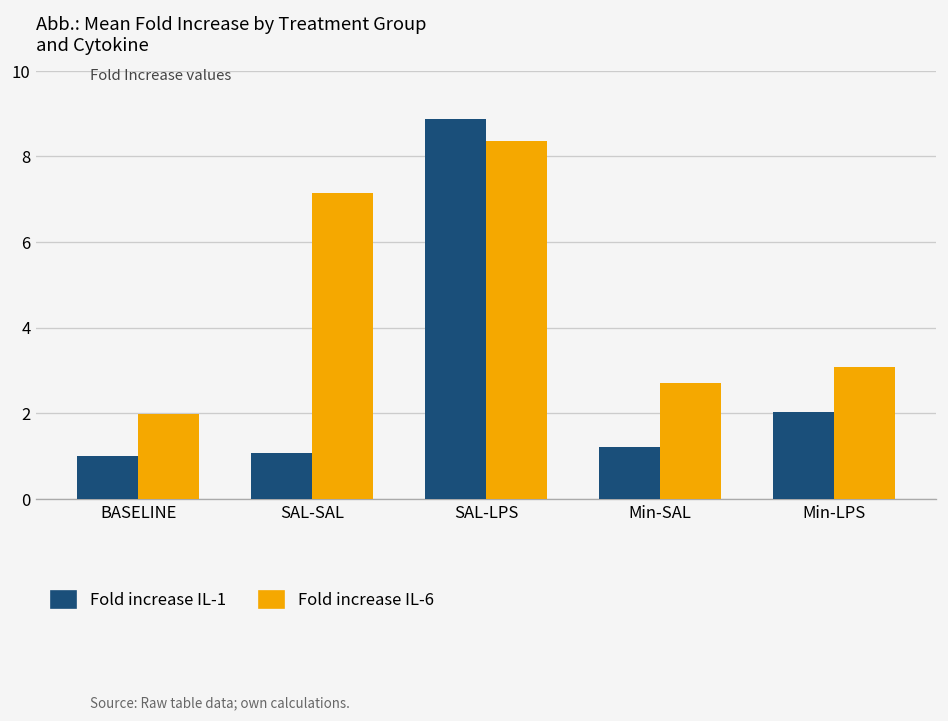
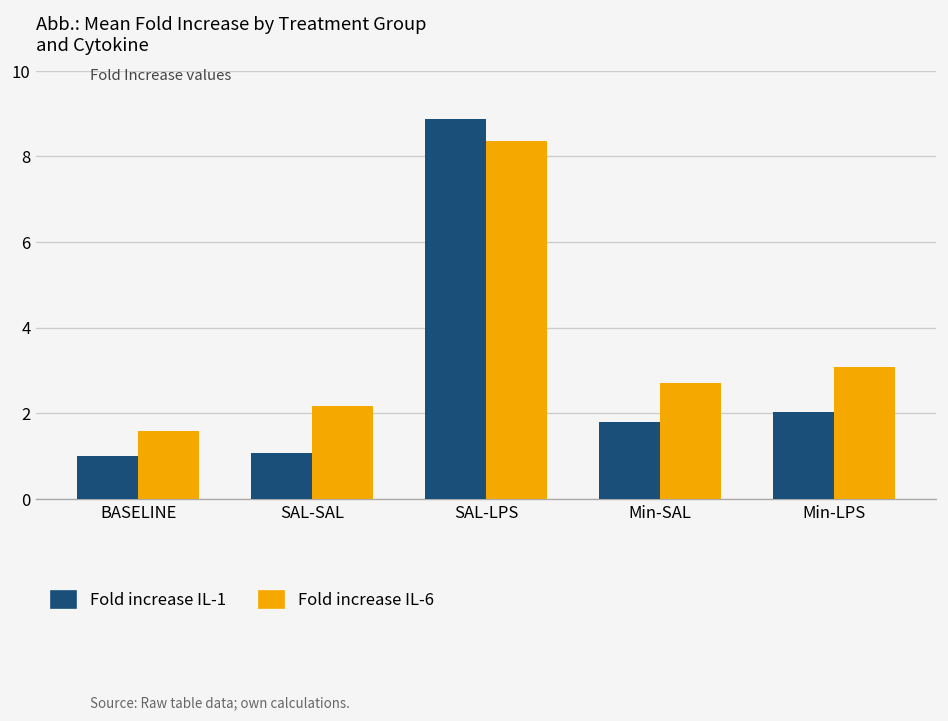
  {
    "Fold increase IL-1": {
      "BASELINE": 1.0,
      "SAL-SAL": 1.1,
      "SAL-LPS": 8.9,
-     "Min-SAL": 1.2,
+     "Min-SAL": 1.8,
      "Min-LPS": 2.0
    },
    "Fold increase IL-6": {
-     "BASELINE": 2.0,
-     "SAL-SAL": 7.1,
+     "BASELINE": 1.6,
+     "SAL-SAL": 2.2,
      "SAL-LPS": 8.4,
      "Min-SAL": 2.7,
      "Min-LPS": 3.1
    }
  }
